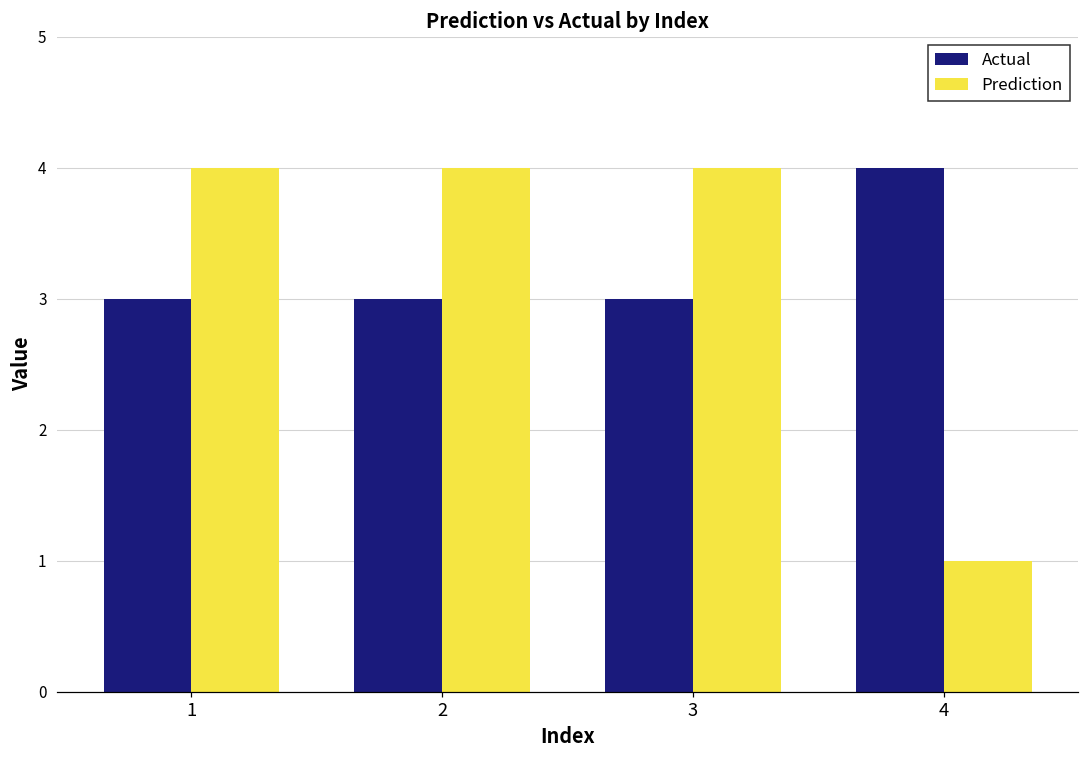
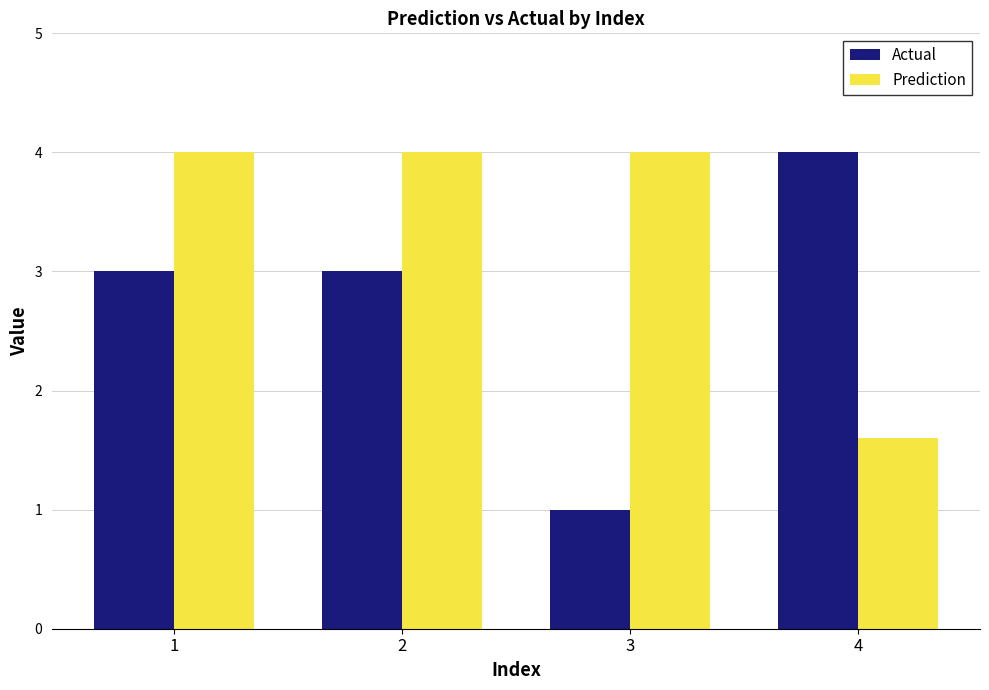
  {
    "Actual": {
      "1": 3,
      "2": 3,
-     "3": 3,
+     "3": 1,
      "4": 4
    },
    "Prediction": {
      "1": 4.0,
      "2": 4.0,
      "3": 4.0,
-     "4": 1.0
+     "4": 1.6
    }
  }
